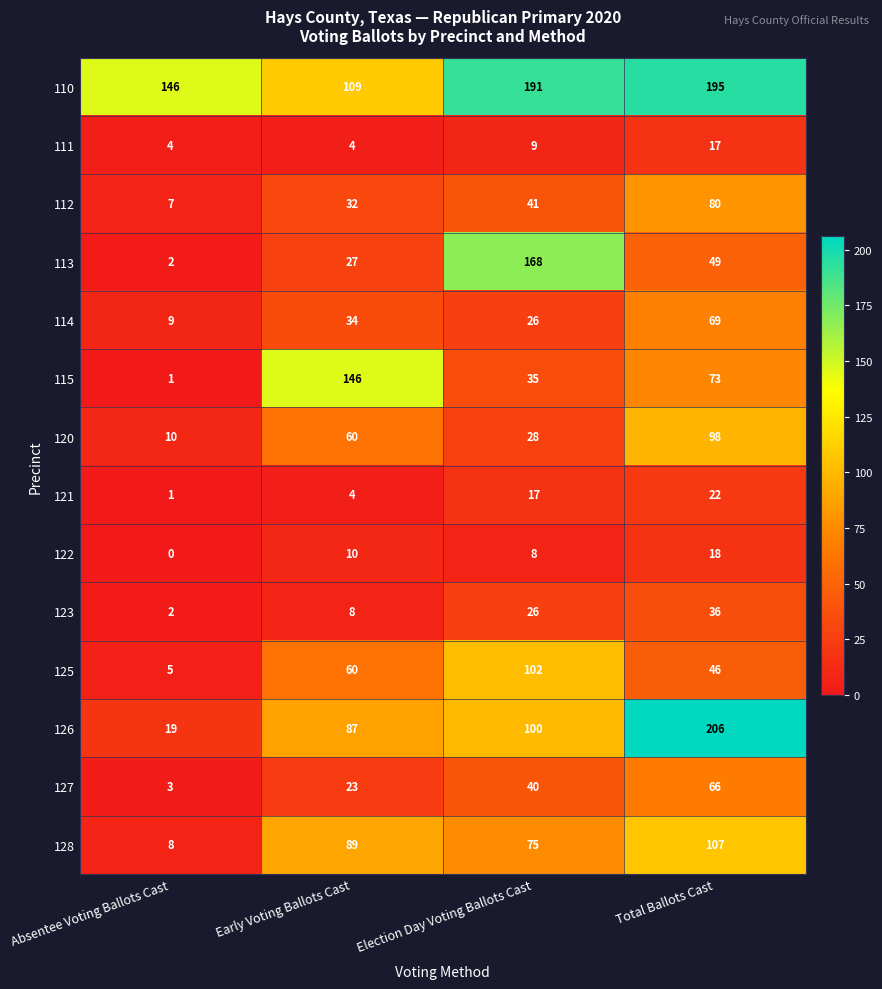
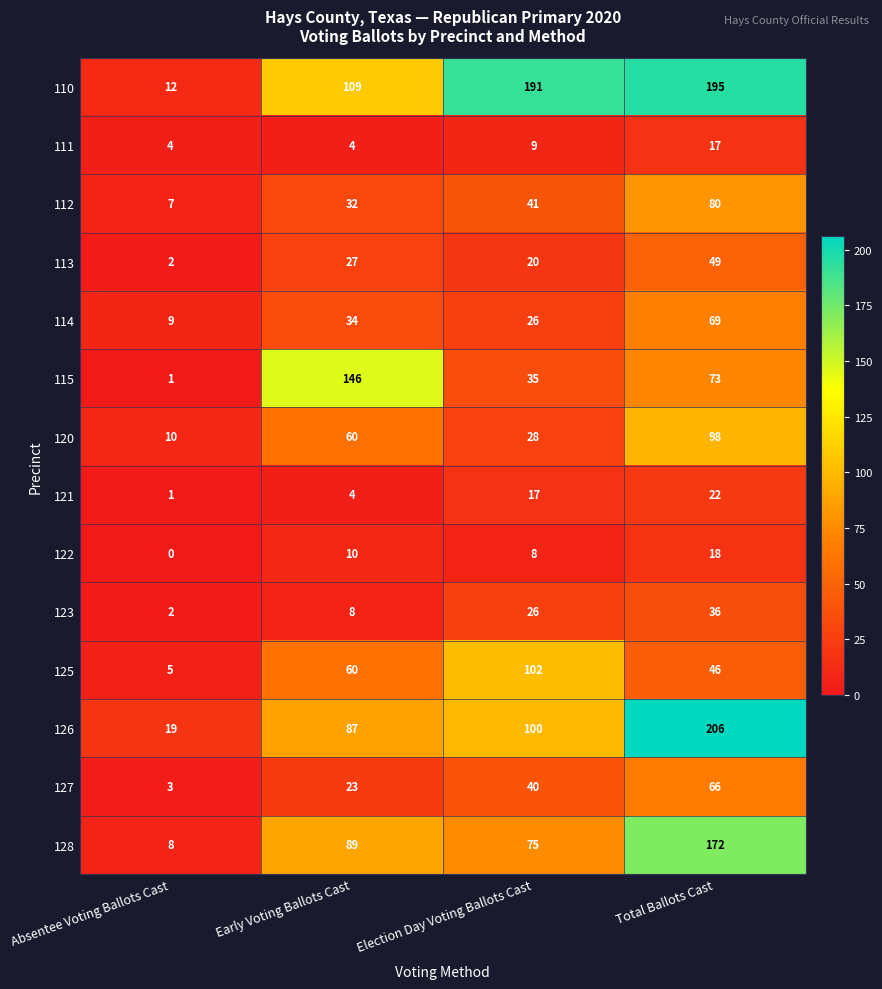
  {
    "110": {
-     "Absentee Voting Ballots Cast": 146,
+     "Absentee Voting Ballots Cast": 12,
      "Early Voting Ballots Cast": 109,
      "Election Day Voting Ballots Cast": 191,
      "Total Ballots Cast": 195
    },
    "111": {
      "Absentee Voting Ballots Cast": 4,
      "Early Voting Ballots Cast": 4,
      "Election Day Voting Ballots Cast": 9,
      "Total Ballots Cast": 17
    },
    "112": {
      "Absentee Voting Ballots Cast": 7,
      "Early Voting Ballots Cast": 32,
      "Election Day Voting Ballots Cast": 41,
      "Total Ballots Cast": 80
    },
    "113": {
      "Absentee Voting Ballots Cast": 2,
      "Early Voting Ballots Cast": 27,
-     "Election Day Voting Ballots Cast": 168,
+     "Election Day Voting Ballots Cast": 20,
      "Total Ballots Cast": 49
    },
    "114": {
      "Absentee Voting Ballots Cast": 9,
      "Early Voting Ballots Cast": 34,
      "Election Day Voting Ballots Cast": 26,
      "Total Ballots Cast": 69
    },
    "115": {
      "Absentee Voting Ballots Cast": 1,
      "Early Voting Ballots Cast": 146,
      "Election Day Voting Ballots Cast": 35,
      "Total Ballots Cast": 73
    },
    "120": {
      "Absentee Voting Ballots Cast": 10,
      "Early Voting Ballots Cast": 60,
      "Election Day Voting Ballots Cast": 28,
      "Total Ballots Cast": 98
    },
    "121": {
      "Absentee Voting Ballots Cast": 1,
      "Early Voting Ballots Cast": 4,
      "Election Day Voting Ballots Cast": 17,
      "Total Ballots Cast": 22
    },
    "122": {
      "Absentee Voting Ballots Cast": 0,
      "Early Voting Ballots Cast": 10,
      "Election Day Voting Ballots Cast": 8,
      "Total Ballots Cast": 18
    },
    "123": {
      "Absentee Voting Ballots Cast": 2,
      "Early Voting Ballots Cast": 8,
      "Election Day Voting Ballots Cast": 26,
      "Total Ballots Cast": 36
    },
    "125": {
      "Absentee Voting Ballots Cast": 5,
      "Early Voting Ballots Cast": 60,
      "Election Day Voting Ballots Cast": 102,
      "Total Ballots Cast": 46
    },
    "126": {
      "Absentee Voting Ballots Cast": 19,
      "Early Voting Ballots Cast": 87,
      "Election Day Voting Ballots Cast": 100,
      "Total Ballots Cast": 206
    },
    "127": {
      "Absentee Voting Ballots Cast": 3,
      "Early Voting Ballots Cast": 23,
      "Election Day Voting Ballots Cast": 40,
      "Total Ballots Cast": 66
    },
    "128": {
      "Absentee Voting Ballots Cast": 8,
      "Early Voting Ballots Cast": 89,
      "Election Day Voting Ballots Cast": 75,
-     "Total Ballots Cast": 107
+     "Total Ballots Cast": 172
    }
  }
